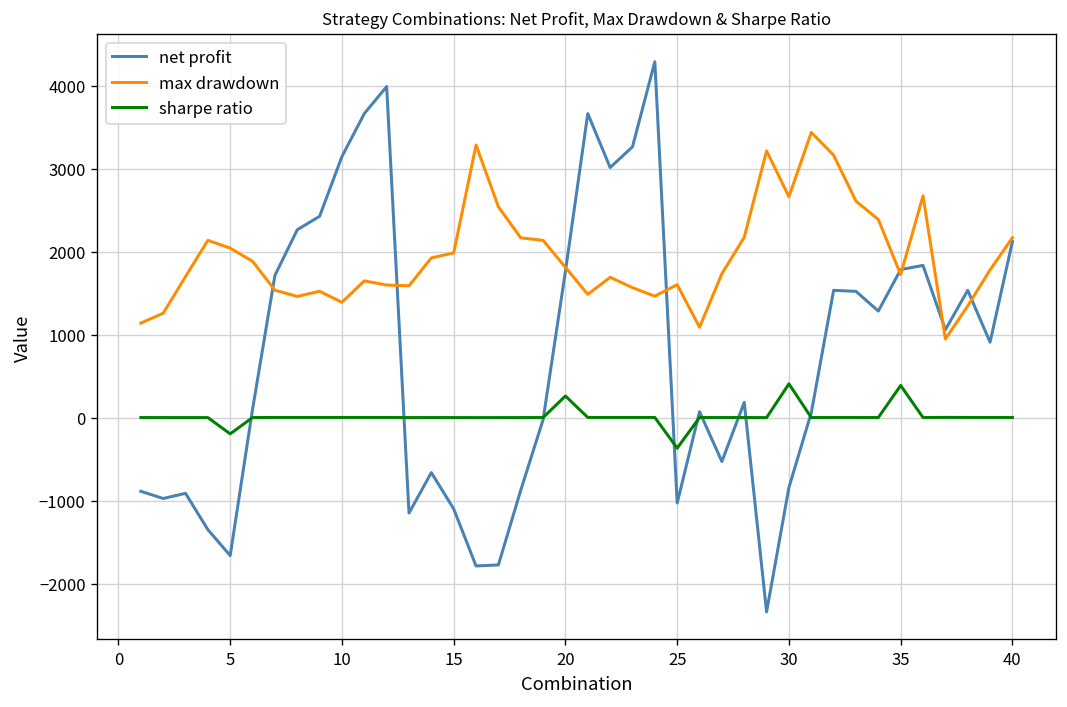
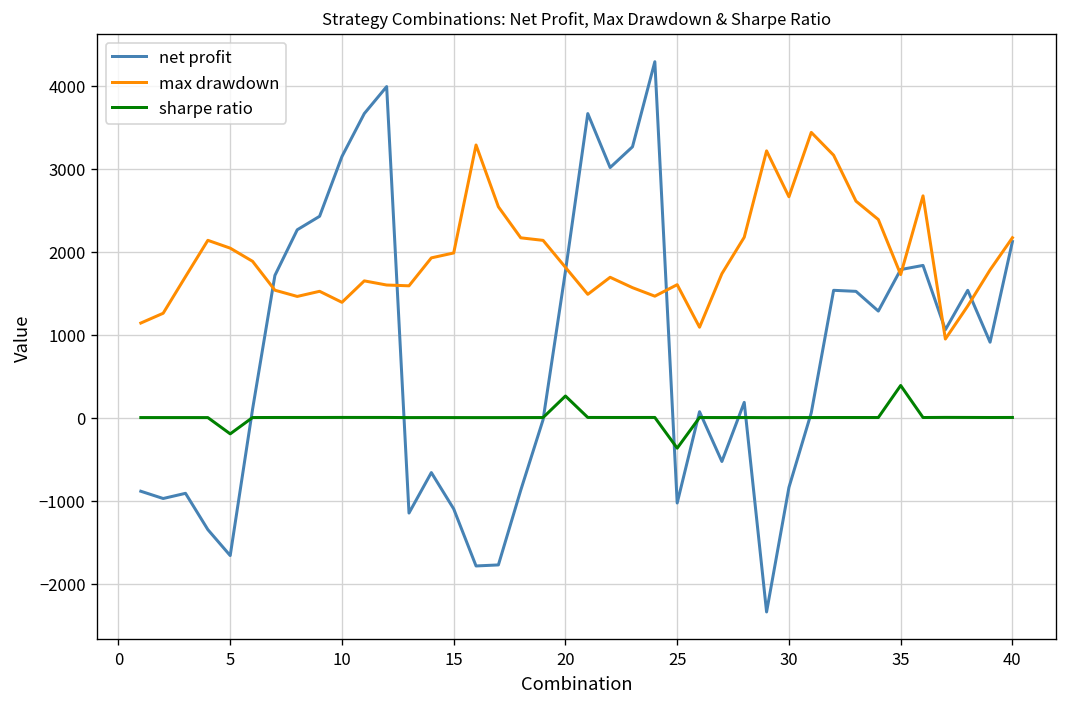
  {
    "net profit": {
      "5": -1700,
      "10": 3100,
      "15": -1100,
      "20": 1800,
      "25": -1000,
      "30": -800,
      "35": 1800,
      "40": 2100
    },
    "max drawdown": {
      "5": 2000,
      "10": 1400,
      "15": 2000,
      "20": 1800,
      "25": 1600,
      "30": 2700,
      "35": 1700,
      "40": 2200
    },
    "sharpe ratio": {
      "5": -200,
      "10": 0,
      "15": 0,
      "20": 300,
      "25": -400,
-     "30": 400,
+     "30": 0,
      "35": 400,
      "40": 0
    }
  }
